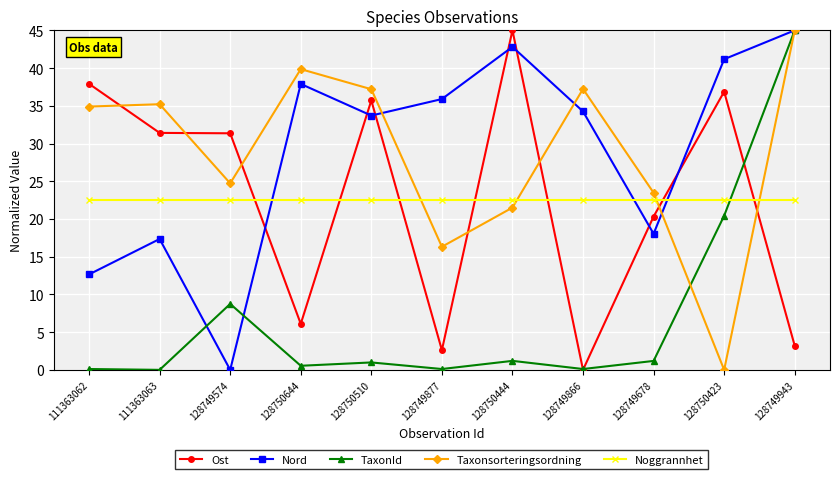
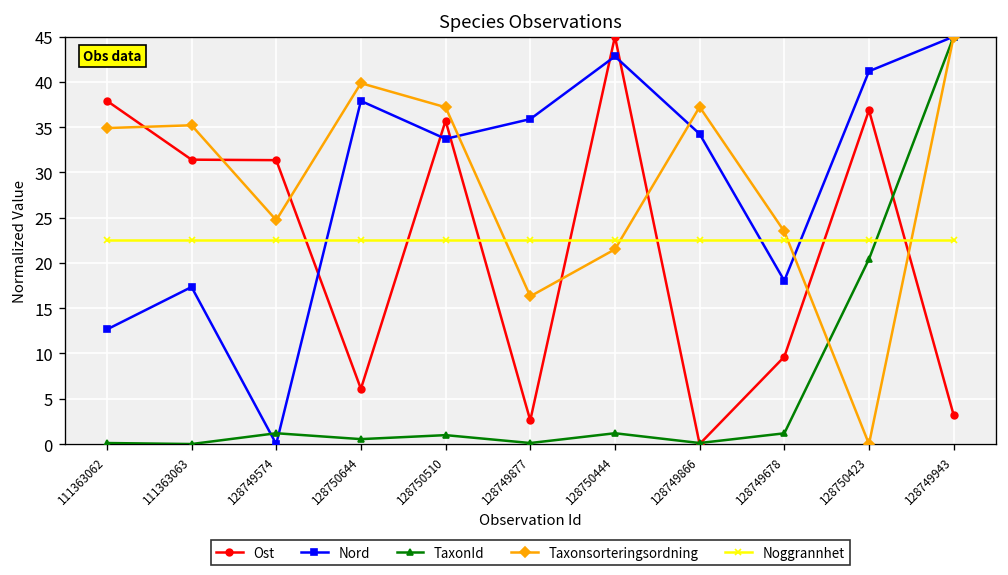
  {
    "Ost": {
      "111363062": 38,
      "111363063": 31,
      "128749574": 31,
      "128750644": 6,
      "128750510": 36,
      "128749877": 3,
      "128750444": 45,
-     "128749678": 20,
+     "128749678": 10,
      "128750423": 37,
      "128749943": 3
    },
    "Nord": {
      "111363062": 13,
      "111363063": 17,
      "128749574": 0,
      "128750644": 38,
      "128750510": 34,
      "128749877": 36,
      "128750444": 43,
      "128749866": 34,
      "128749678": 18,
      "128750423": 41
    },
    "TaxonId": {
      "111363062": 0,
      "111363063": 0,
-     "128749574": 9,
+     "128749574": 1,
      "128750644": 1,
      "128750510": 1,
      "128749877": 0,
      "128750444": 1,
      "128749678": 1,
      "128750423": 20
    },
    "Taxonsorteringsordning": {
      "111363062": 35,
      "111363063": 35,
      "128749574": 25,
      "128750644": 40,
      "128750510": 37,
      "128749877": 16,
      "128750444": 22,
      "128749866": 37,
      "128749678": 23,
      "128750423": 0
    },
    "Noggrannhet": {
      "111363062": 23,
      "111363063": 23,
      "128749574": 23,
      "128750644": 23,
      "128750510": 23,
      "128749877": 23,
      "128750444": 23,
      "128749866": 23,
      "128749678": 23,
      "128750423": 23,
      "128749943": 23
    }
  }
